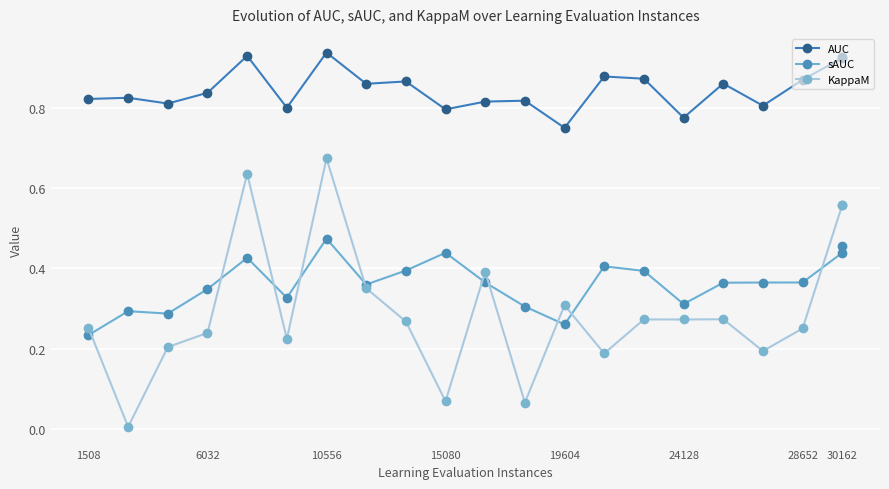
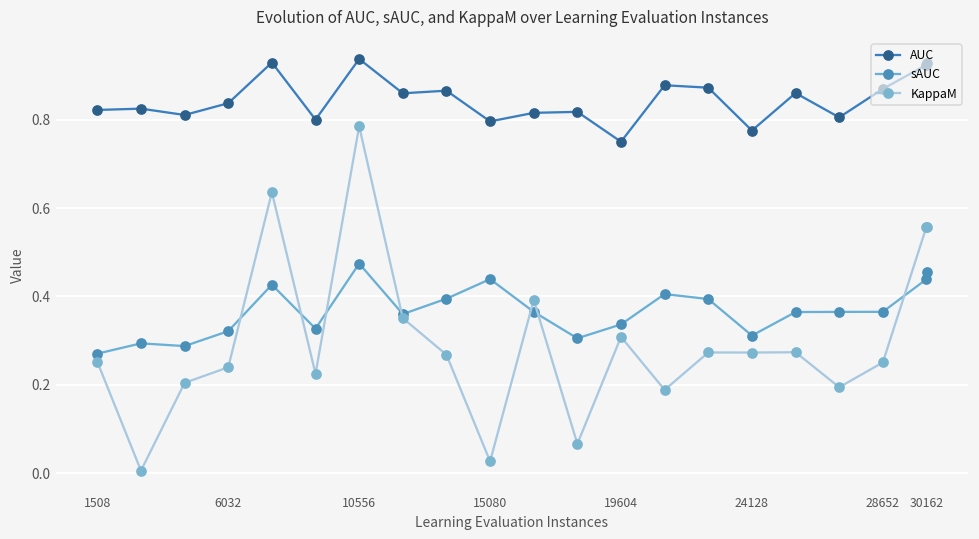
  {
    "AUC": {
      "1508": 0.82,
      "6032": 0.84,
      "10556": 0.94,
      "15080": 0.80,
      "19604": 0.75,
      "24128": 0.78
    },
    "sAUC": {
-     "1508": 0.23,
-     "6032": 0.35,
+     "1508": 0.27,
+     "6032": 0.32,
      "10556": 0.47,
      "15080": 0.44,
-     "19604": 0.26,
+     "19604": 0.34,
      "24128": 0.31,
      "28652": 0.37,
      "30162": 0.46
    },
    "KappaM": {
      "1508": 0.25,
      "6032": 0.24,
-     "10556": 0.67,
-     "15080": 0.07,
+     "10556": 0.79,
+     "15080": 0.03,
      "19604": 0.31,
      "24128": 0.27,
      "28652": 0.25,
      "30162": 0.56
    }
  }
